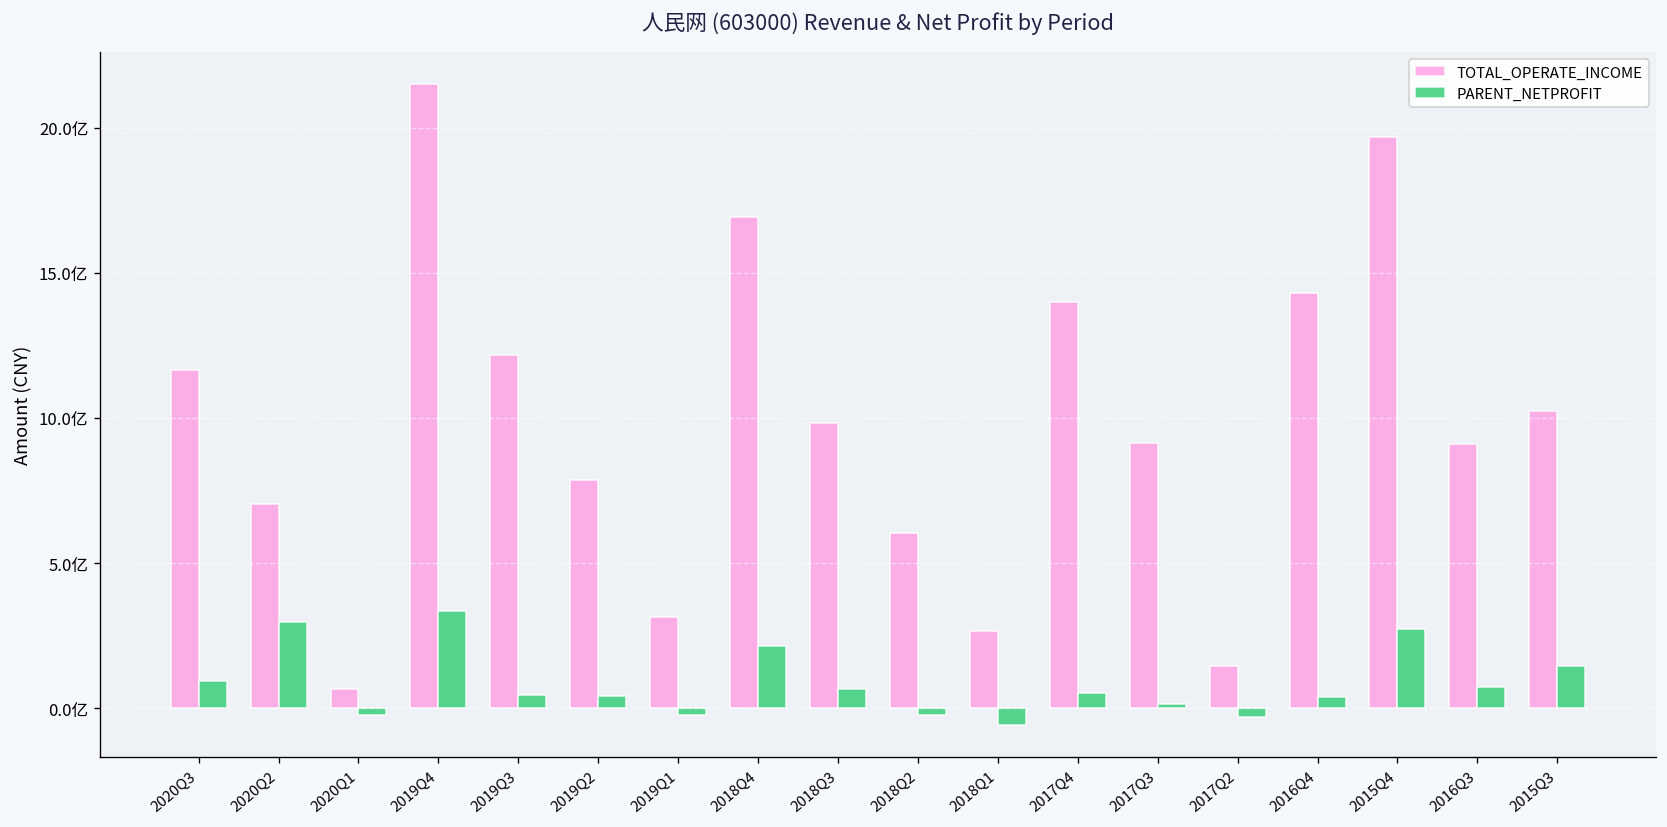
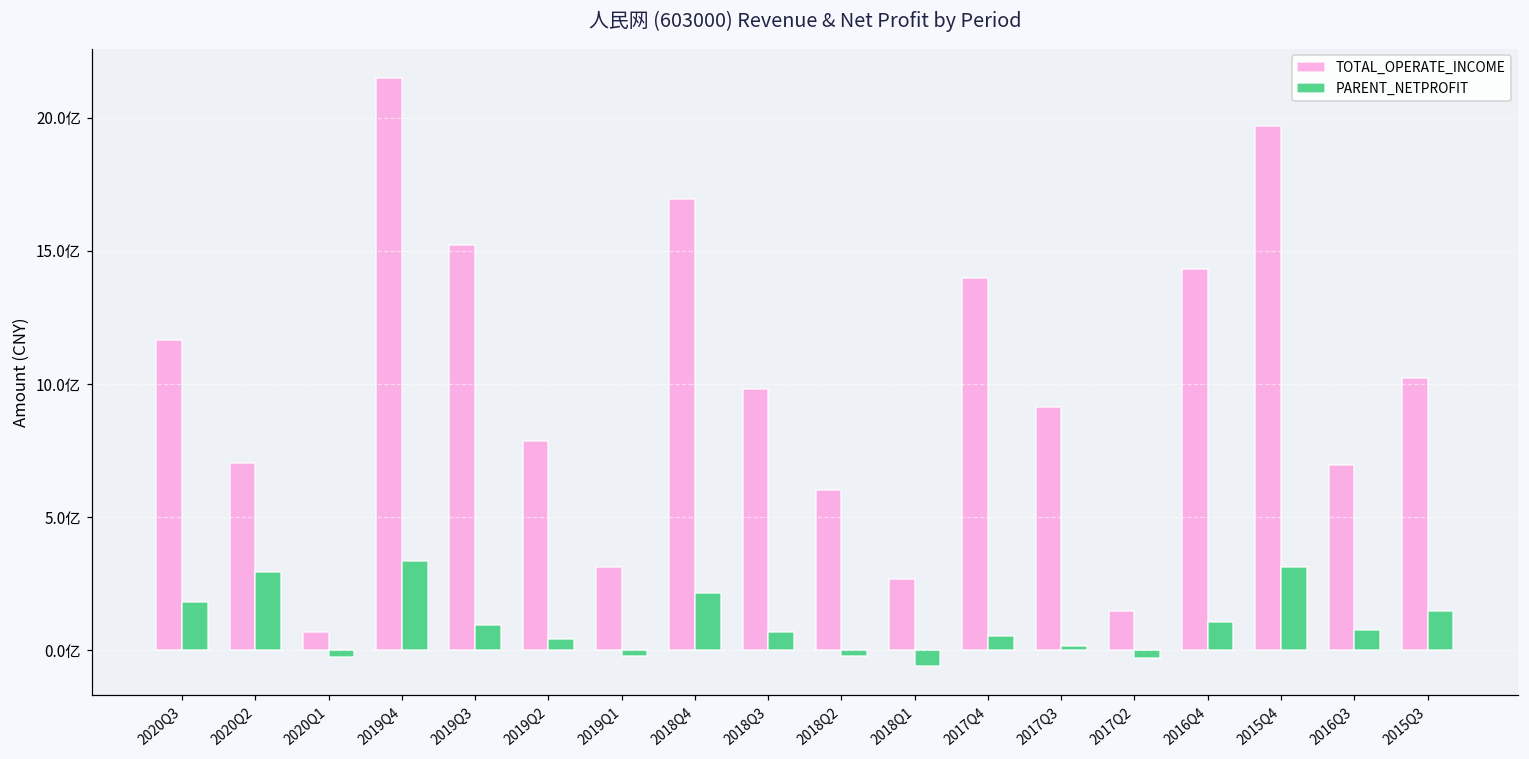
  {
    "TOTAL_OPERATE_INCOME": {
      "2020Q3": "11.6亿",
      "2020Q2": "7.0亿",
      "2020Q1": "0.7亿",
      "2019Q4": "21.5亿",
-     "2019Q3": "12.2亿",
+     "2019Q3": "15.2亿",
      "2019Q2": "7.9亿",
      "2019Q1": "3.1亿",
      "2018Q4": "16.9亿",
      "2018Q3": "9.8亿",
      "2018Q2": "6.0亿",
      "2018Q1": "2.7亿",
      "2017Q4": "14.0亿",
      "2017Q3": "9.1亿",
      "2017Q2": "1.5亿",
      "2016Q4": "14.3亿",
      "2015Q4": "19.7亿",
-     "2016Q3": "9.1亿",
+     "2016Q3": "7.0亿",
      "2015Q3": "10.2亿"
    },
    "PARENT_NETPROFIT": {
-     "2020Q3": "1.0亿",
+     "2020Q3": "1.8亿",
      "2020Q2": "3.0亿",
      "2020Q1": "-0.2亿",
      "2019Q4": "3.4亿",
-     "2019Q3": "0.5亿",
+     "2019Q3": "0.9亿",
      "2019Q2": "0.4亿",
      "2019Q1": "-0.2亿",
      "2018Q4": "2.1亿",
      "2018Q3": "0.7亿",
      "2018Q2": "-0.2亿",
      "2018Q1": "-0.6亿",
      "2017Q4": "0.5亿",
      "2017Q3": "0.2亿",
      "2017Q2": "-0.3亿",
-     "2016Q4": "0.4亿",
-     "2015Q4": "2.7亿",
+     "2016Q4": "1.1亿",
+     "2015Q4": "3.1亿",
      "2016Q3": "0.8亿",
      "2015Q3": "1.5亿"
    }
  }
